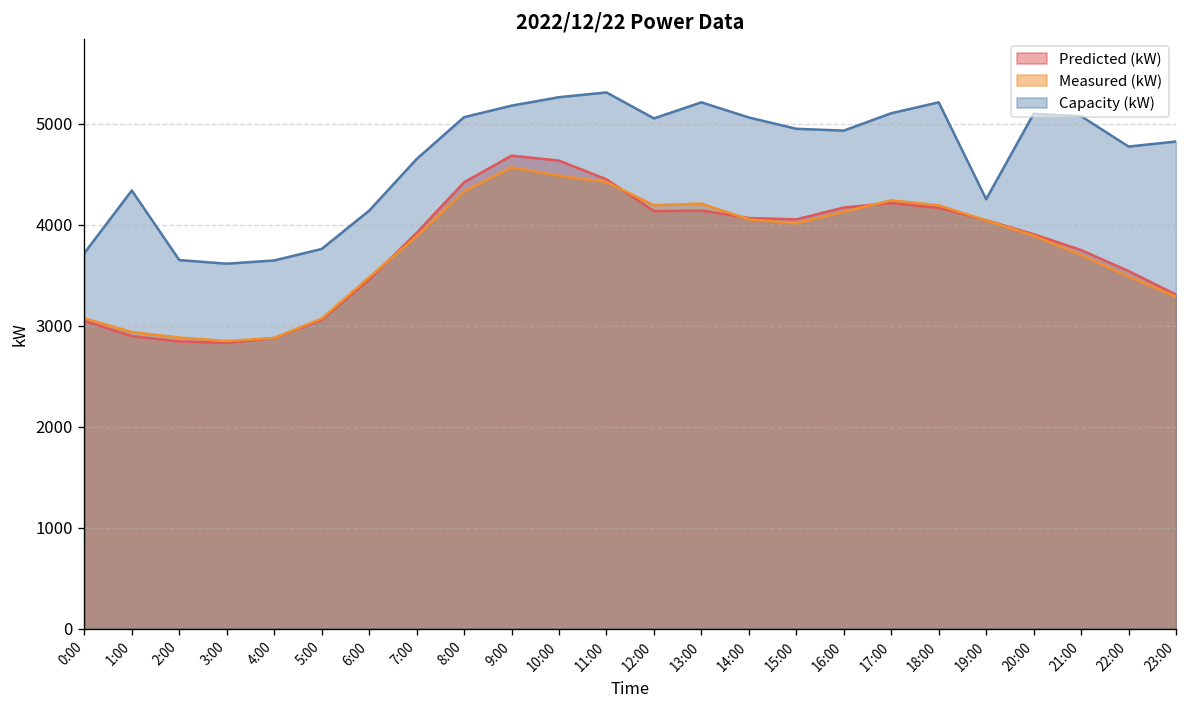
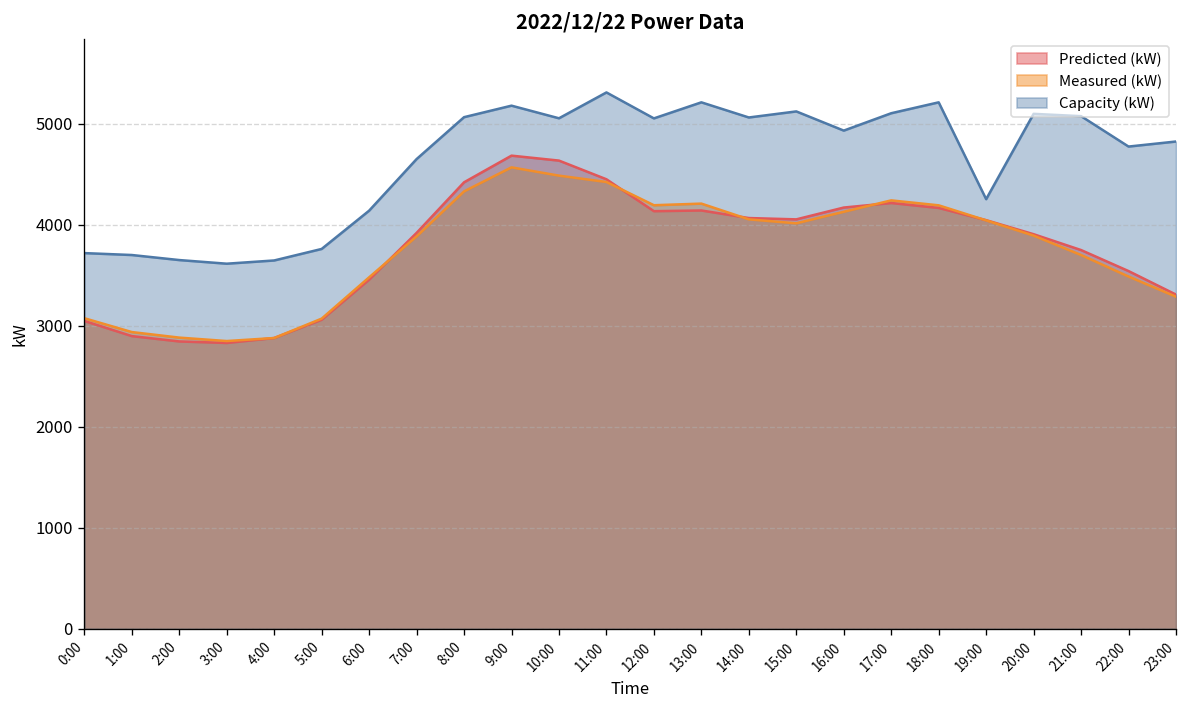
  {
    "Capacity (kW)": {
      "0:00": 3700,
-     "1:00": 4300,
+     "1:00": 3700,
      "2:00": 3700,
      "3:00": 3600,
      "4:00": 3600,
      "5:00": 3800,
      "6:00": 4100,
      "7:00": 4700,
      "8:00": 5100,
      "9:00": 5200,
-     "10:00": 5300,
+     "10:00": 5100,
      "11:00": 5300,
      "12:00": 5100,
      "13:00": 5200,
      "14:00": 5100,
-     "15:00": 5000,
+     "15:00": 5100,
      "16:00": 4900,
      "17:00": 5100,
      "18:00": 5200,
      "19:00": 4300,
      "22:00": 4800,
      "23:00": 4800
    }
  }
